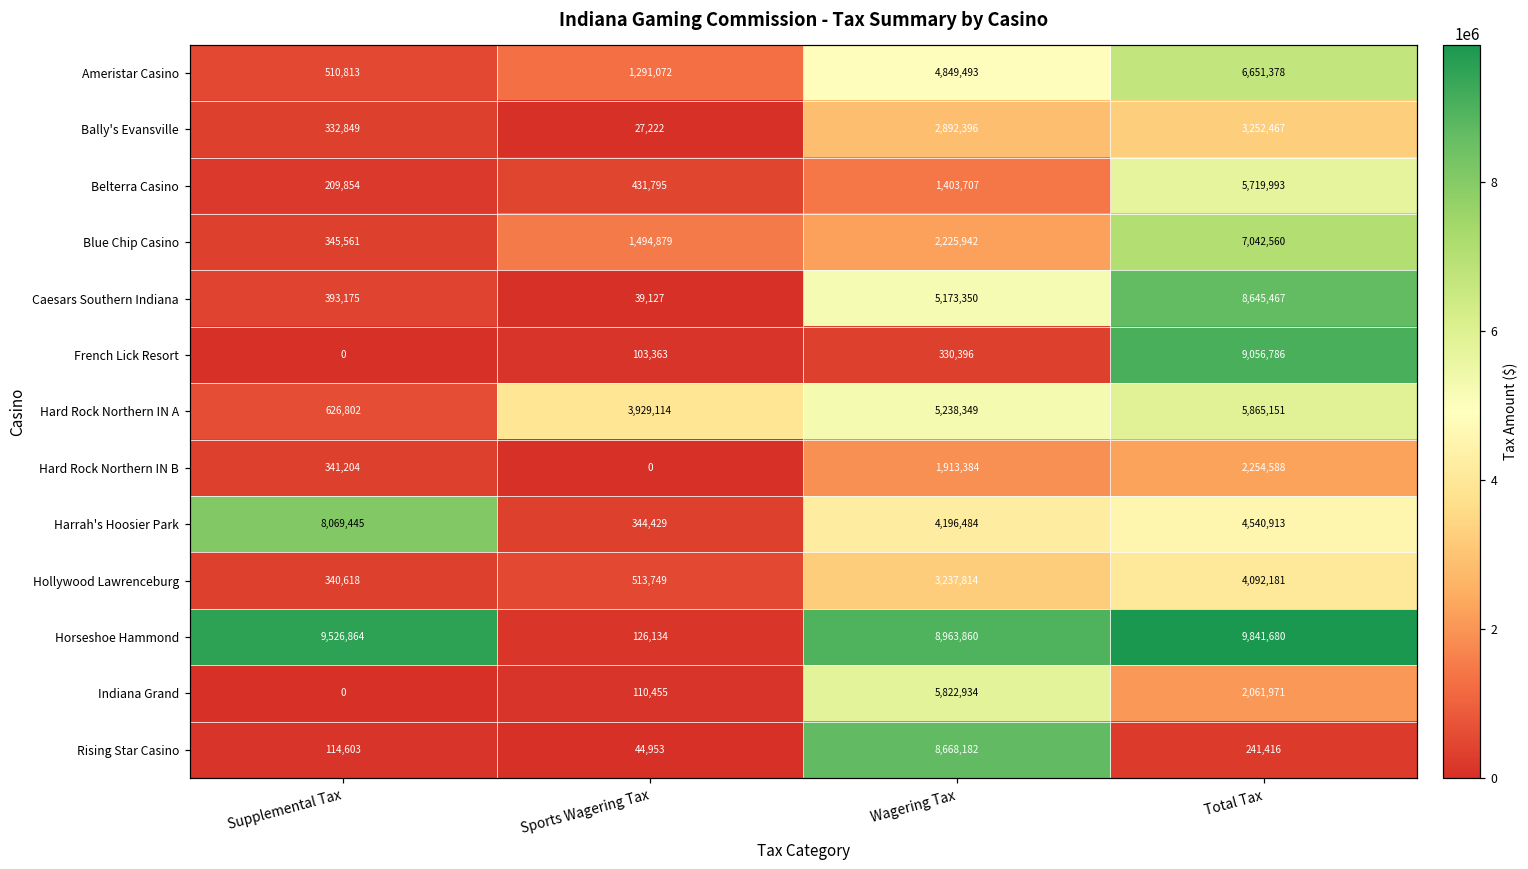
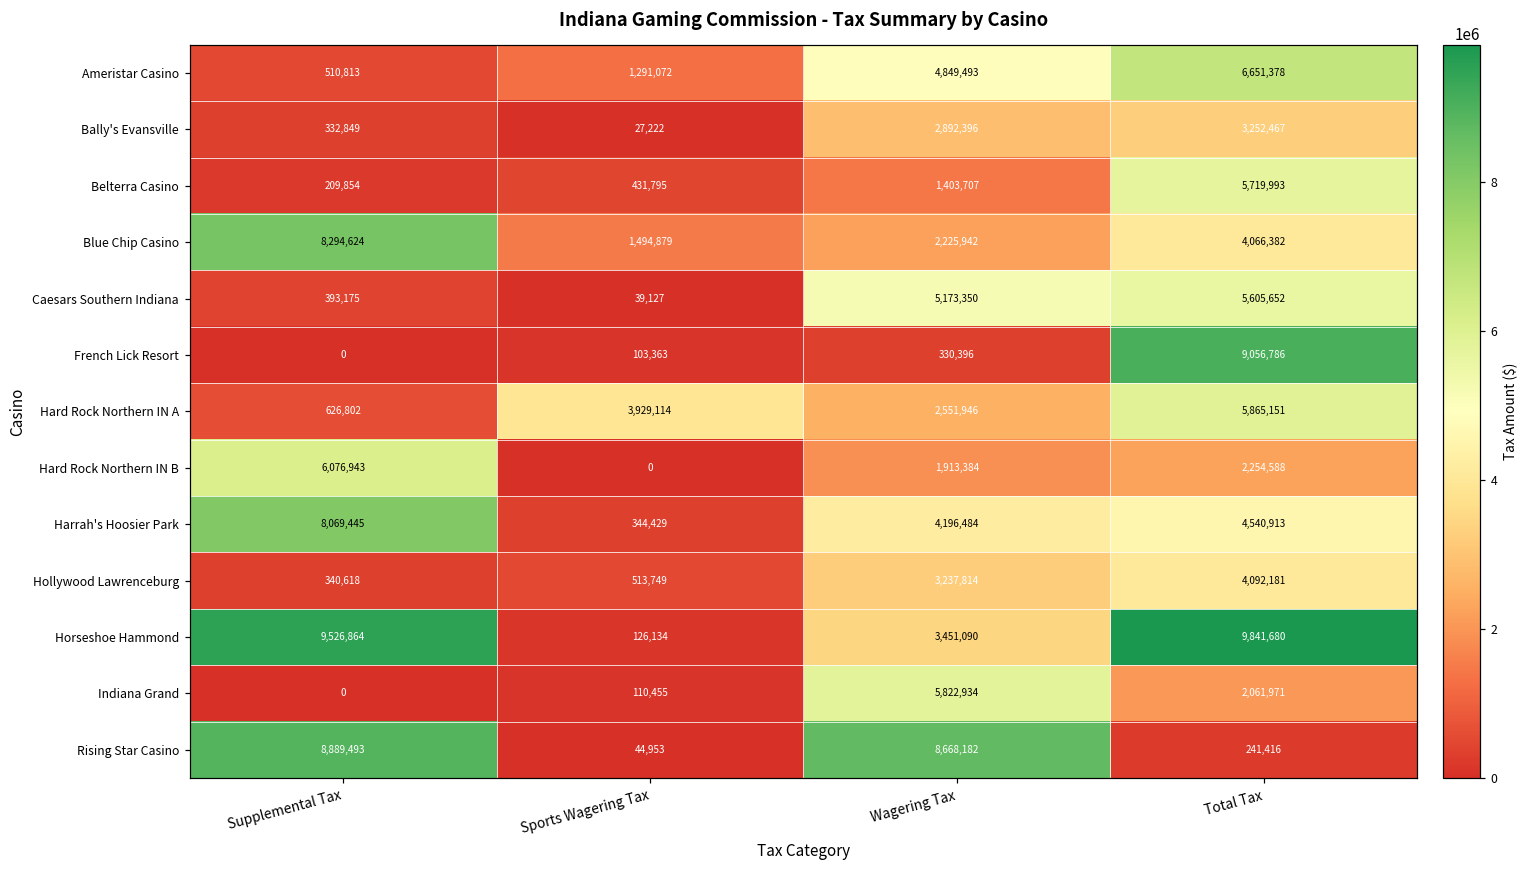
  {
    "Ameristar Casino": {
      "Supplemental Tax": "510,813",
      "Sports Wagering Tax": "1,291,072",
      "Wagering Tax": "4,849,493",
      "Total Tax": "6,651,378"
    },
    "Bally's Evansville": {
      "Supplemental Tax": "332,849",
      "Sports Wagering Tax": "27,222",
      "Wagering Tax": "2,892,396",
      "Total Tax": "3,252,467"
    },
    "Belterra Casino": {
      "Supplemental Tax": "209,854",
      "Sports Wagering Tax": "431,795",
      "Wagering Tax": "1,403,707",
      "Total Tax": "5,719,993"
    },
    "Blue Chip Casino": {
-     "Supplemental Tax": "345,561",
+     "Supplemental Tax": "8,294,624",
      "Sports Wagering Tax": "1,494,879",
      "Wagering Tax": "2,225,942",
-     "Total Tax": "7,042,560"
+     "Total Tax": "4,066,382"
    },
    "Caesars Southern Indiana": {
      "Supplemental Tax": "393,175",
      "Sports Wagering Tax": "39,127",
      "Wagering Tax": "5,173,350",
-     "Total Tax": "8,645,467"
+     "Total Tax": "5,605,652"
    },
    "French Lick Resort": {
      "Supplemental Tax": "0",
      "Sports Wagering Tax": "103,363",
      "Wagering Tax": "330,396",
      "Total Tax": "9,056,786"
    },
    "Hard Rock Northern IN A": {
      "Supplemental Tax": "626,802",
      "Sports Wagering Tax": "3,929,114",
-     "Wagering Tax": "5,238,349",
+     "Wagering Tax": "2,551,946",
      "Total Tax": "5,865,151"
    },
    "Hard Rock Northern IN B": {
-     "Supplemental Tax": "341,204",
+     "Supplemental Tax": "6,076,943",
      "Sports Wagering Tax": "0",
      "Wagering Tax": "1,913,384",
      "Total Tax": "2,254,588"
    },
    "Harrah's Hoosier Park": {
      "Supplemental Tax": "8,069,445",
      "Sports Wagering Tax": "344,429",
      "Wagering Tax": "4,196,484",
      "Total Tax": "4,540,913"
    },
    "Hollywood Lawrenceburg": {
      "Supplemental Tax": "340,618",
      "Sports Wagering Tax": "513,749",
      "Wagering Tax": "3,237,814",
      "Total Tax": "4,092,181"
    },
    "Horseshoe Hammond": {
      "Supplemental Tax": "9,526,864",
      "Sports Wagering Tax": "126,134",
-     "Wagering Tax": "8,963,860",
+     "Wagering Tax": "3,451,090",
      "Total Tax": "9,841,680"
    },
    "Indiana Grand": {
      "Supplemental Tax": "0",
      "Sports Wagering Tax": "110,455",
      "Wagering Tax": "5,822,934",
      "Total Tax": "2,061,971"
    },
    "Rising Star Casino": {
-     "Supplemental Tax": "114,603",
+     "Supplemental Tax": "8,889,493",
      "Sports Wagering Tax": "44,953",
      "Wagering Tax": "8,668,182",
      "Total Tax": "241,416"
    }
  }
